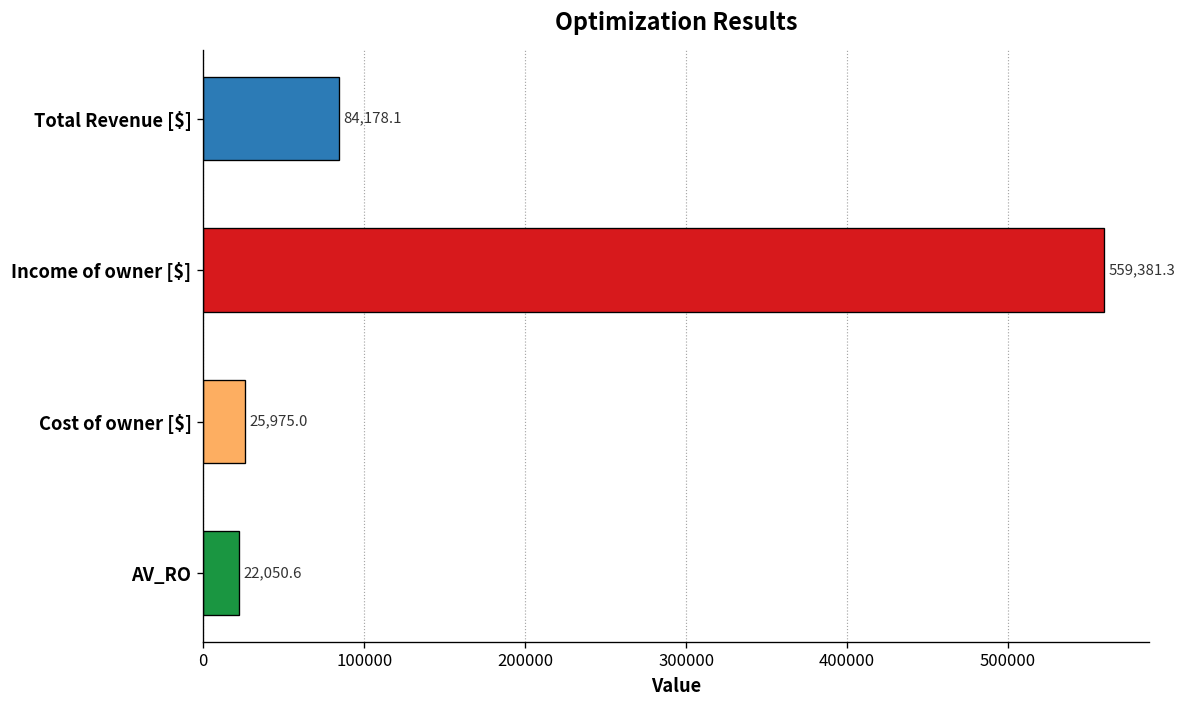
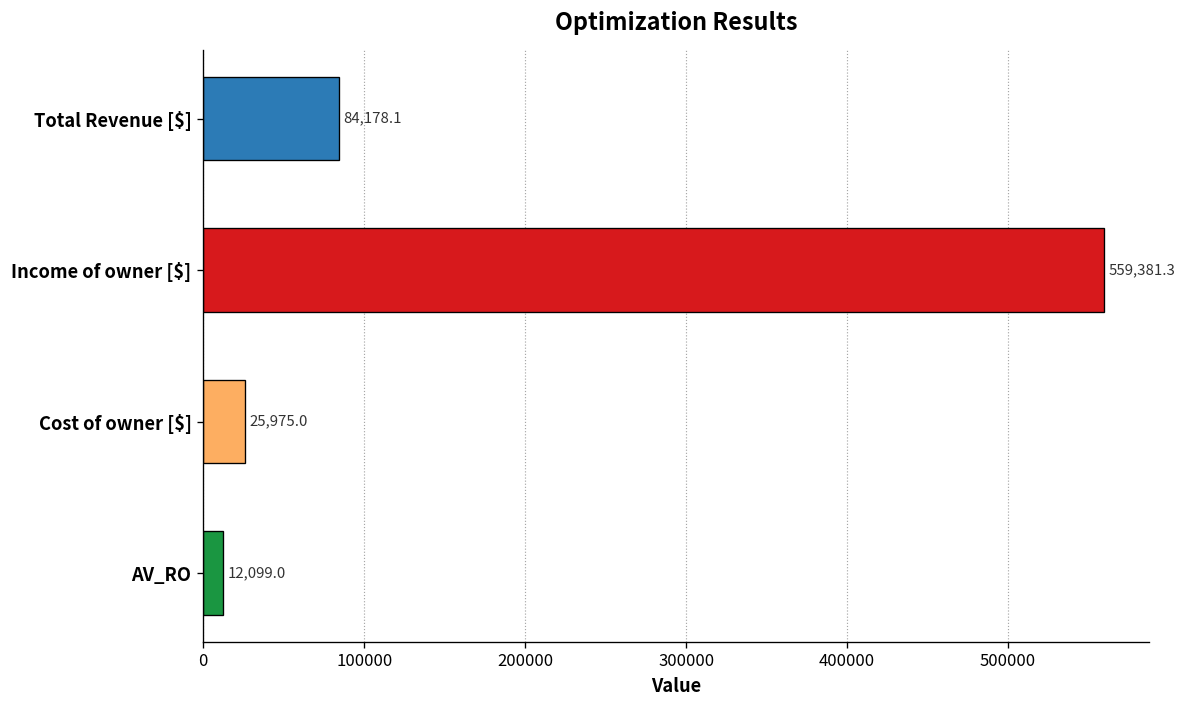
  {
    "Total Revenue [$]": "84,178.1",
    "Income of owner [$]": "559,381.3",
    "Cost of owner [$]": "25,975.0",
-   "AV_RO": "22,050.6"
+   "AV_RO": "12,099.0"
  }
